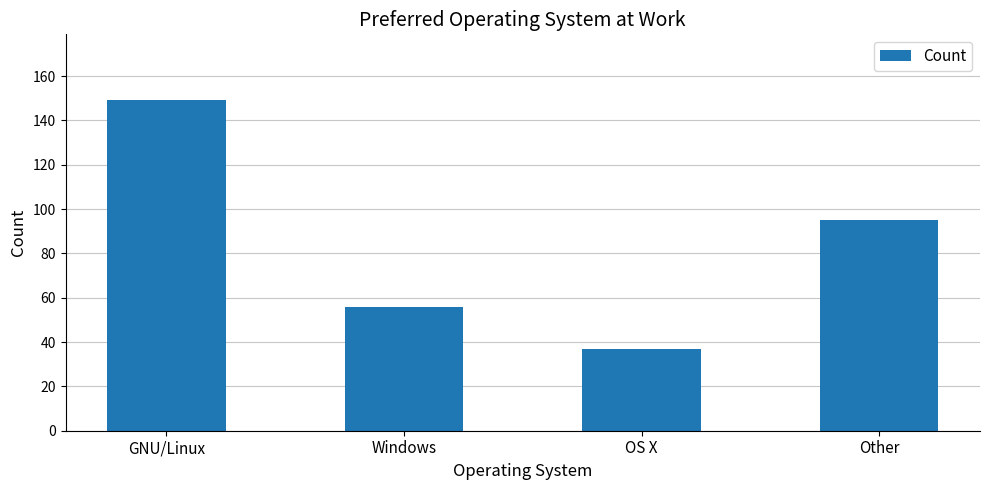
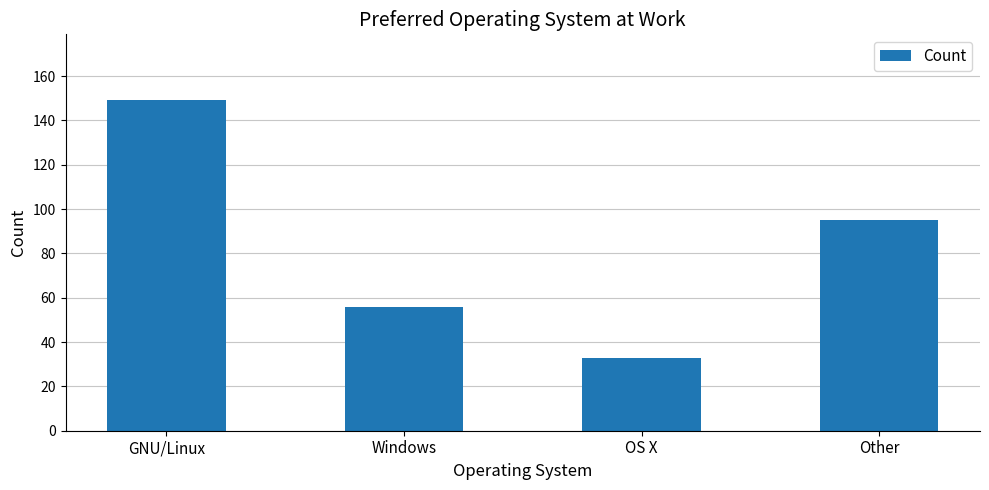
  {
    "GNU/Linux": 149,
    "Windows": 56,
-   "OS X": 37,
+   "OS X": 33,
    "Other": 95
  }
